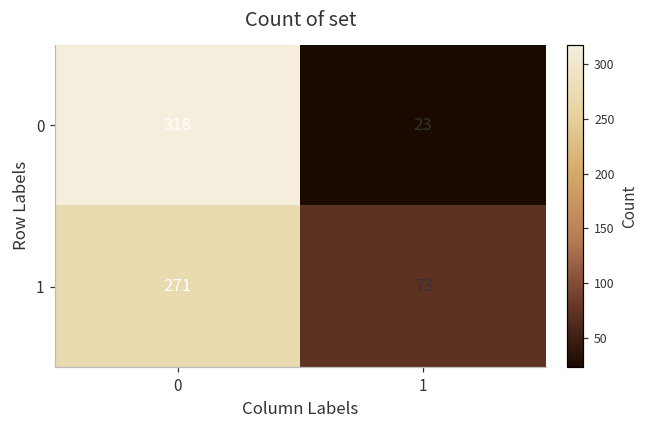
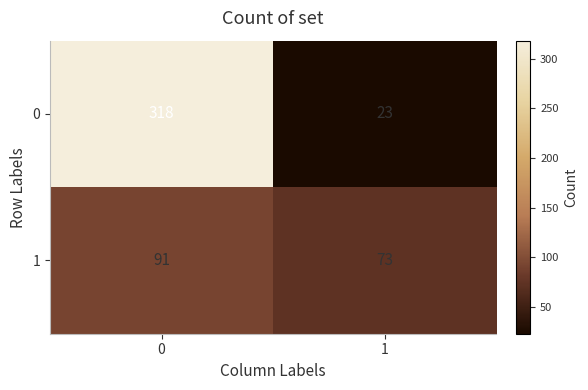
  {
    "0": {
      "1": 23
    },
    "1": {
-     "0": 271
+     "0": 91
    }
  }
